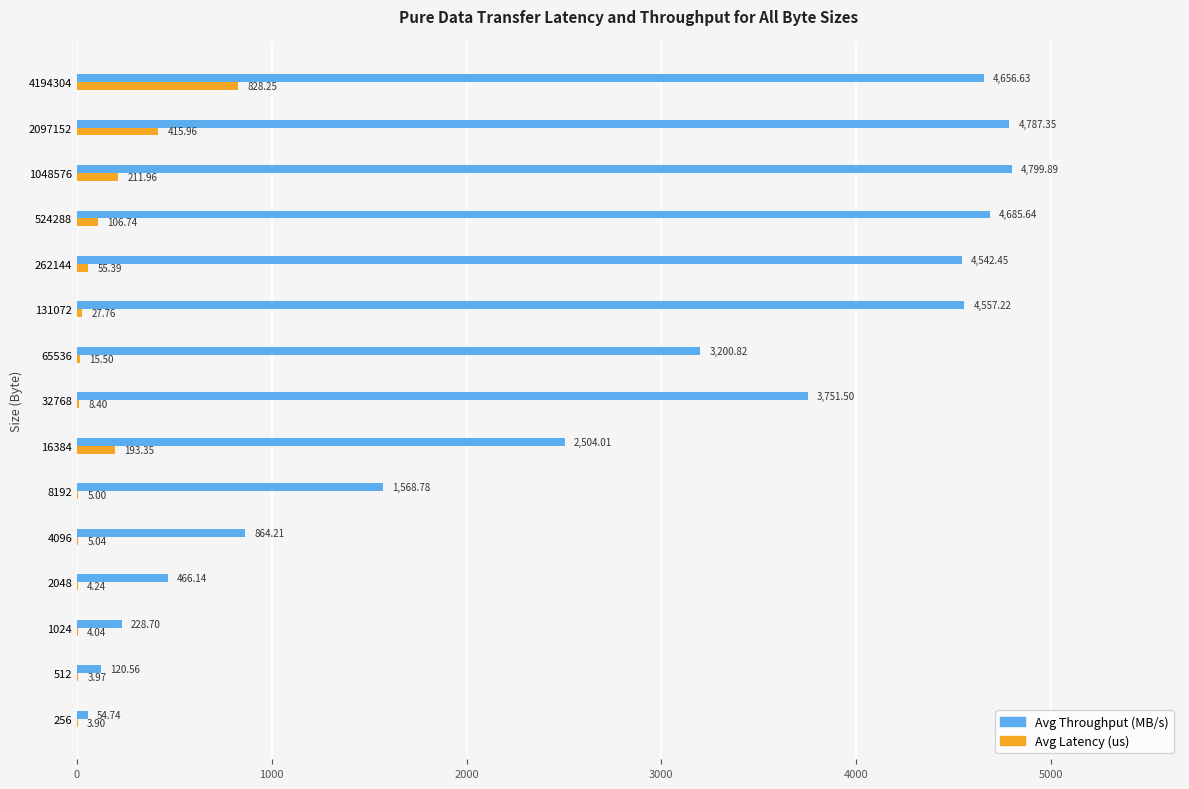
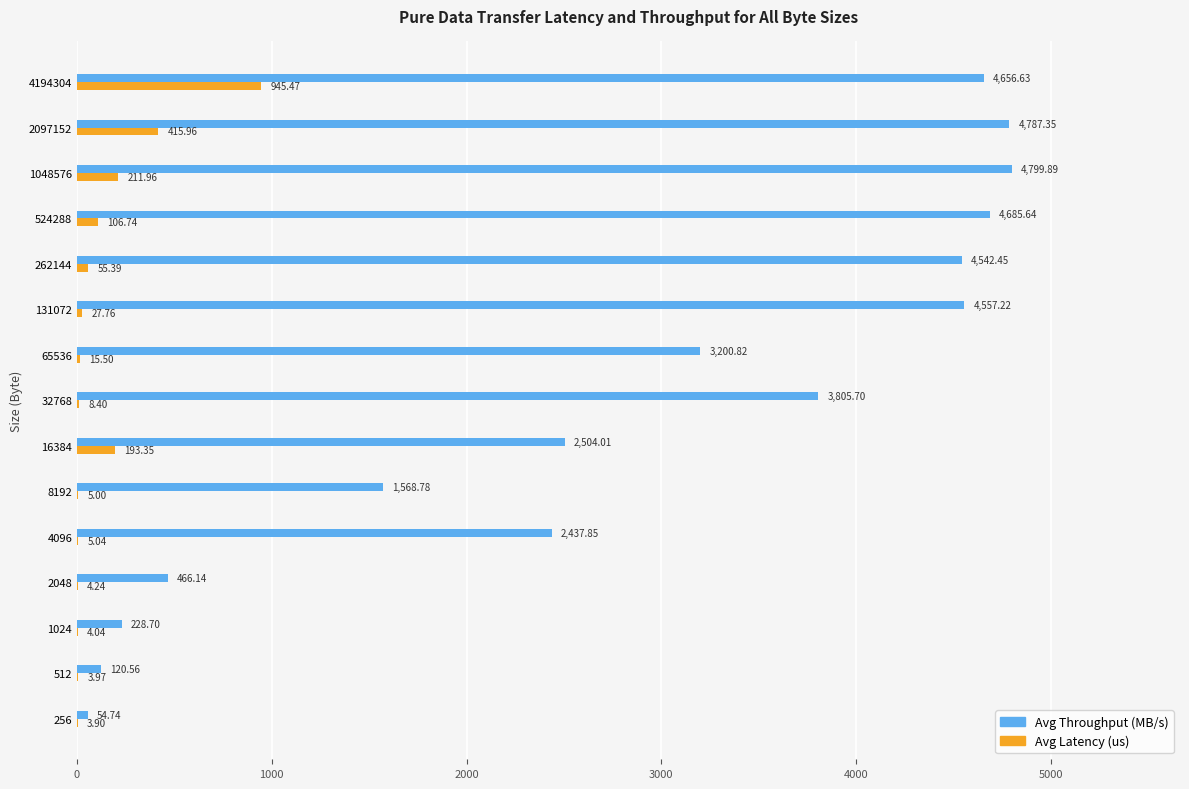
  {
    "Avg Throughput (MB/s)": {
      "4194304": "4,656.63",
      "2097152": "4,787.35",
      "1048576": "4,799.89",
      "524288": "4,685.64",
      "262144": "4,542.45",
      "131072": "4,557.22",
      "65536": "3,200.82",
-     "32768": "3,751.50",
+     "32768": "3,805.70",
      "16384": "2,504.01",
      "8192": "1,568.78",
-     "4096": "864.21",
+     "4096": "2,437.85",
      "2048": "466.14",
      "1024": "228.70",
      "512": "120.56",
      "256": "54.74"
    },
    "Avg Latency (us)": {
-     "4194304": "828.25",
+     "4194304": "945.47",
      "2097152": "415.96",
      "1048576": "211.96",
      "524288": "106.74",
      "262144": "55.39",
      "131072": "27.76",
      "65536": "15.50",
      "32768": "8.40",
      "16384": "193.35",
      "8192": "5.00",
      "4096": "5.04",
      "2048": "4.24",
      "1024": "4.04",
      "512": "3.97",
      "256": "3.90"
    }
  }
